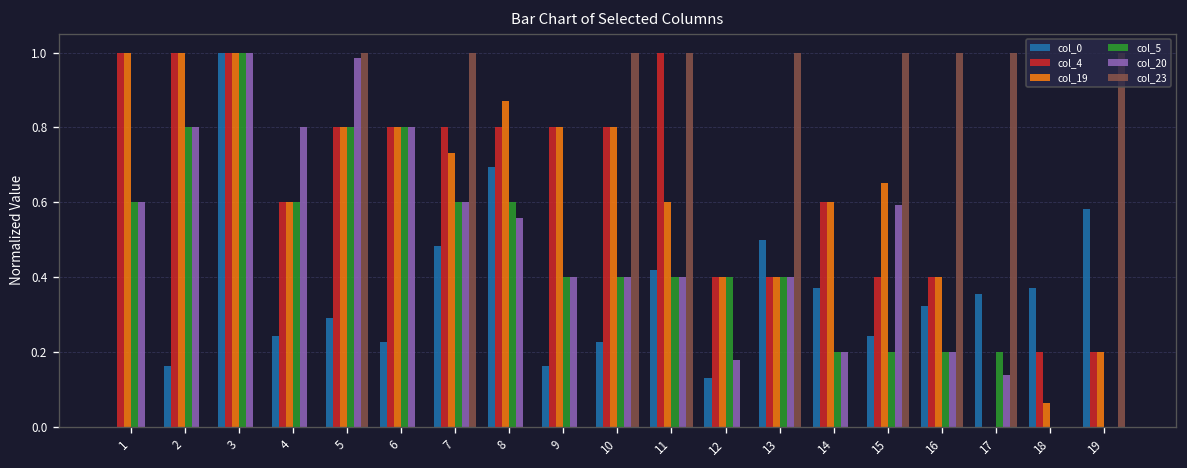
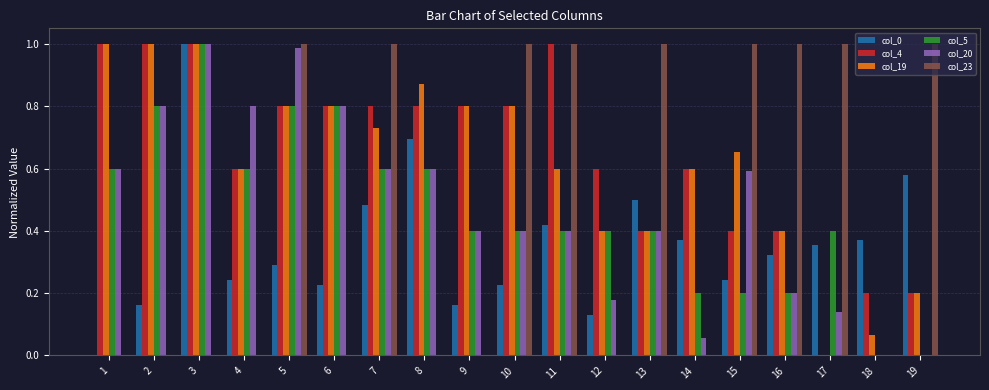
  {
    "col_0": {
      "1": 0.00,
      "2": 0.16,
      "3": 1.00,
      "4": 0.24,
      "5": 0.29,
      "6": 0.23,
      "7": 0.48,
      "8": 0.69,
      "9": 0.16,
      "10": 0.23,
      "11": 0.42,
      "12": 0.13,
      "13": 0.50,
      "14": 0.37,
      "15": 0.24,
      "16": 0.32,
      "17": 0.35,
      "18": 0.37,
      "19": 0.58
    },
    "col_4": {
      "1": 1.00,
      "2": 1.00,
      "3": 1.00,
      "4": 0.60,
      "5": 0.80,
      "6": 0.80,
      "7": 0.80,
      "8": 0.80,
      "9": 0.80,
      "10": 0.80,
      "11": 1.00,
-     "12": 0.40,
+     "12": 0.60,
      "13": 0.40,
      "14": 0.60,
      "15": 0.40,
      "16": 0.40,
      "17": 0.00,
      "18": 0.20,
      "19": 0.20
    },
    "col_19": {
      "1": 1.00,
      "2": 1.00,
      "3": 1.00,
      "4": 0.60,
      "5": 0.80,
      "6": 0.80,
      "7": 0.73,
      "8": 0.87,
      "9": 0.80,
      "10": 0.80,
      "11": 0.60,
      "12": 0.40,
      "13": 0.40,
      "14": 0.60,
      "15": 0.65,
      "16": 0.40,
      "17": 0.00,
      "18": 0.06,
      "19": 0.20
    },
    "col_5": {
      "1": 0.60,
      "2": 0.80,
      "3": 1.00,
      "4": 0.60,
      "5": 0.80,
      "6": 0.80,
      "7": 0.60,
      "8": 0.60,
      "9": 0.40,
      "10": 0.40,
      "11": 0.40,
      "12": 0.40,
      "13": 0.40,
      "14": 0.20,
      "15": 0.20,
      "16": 0.20,
-     "17": 0.20,
+     "17": 0.40,
      "18": 0.00,
      "19": 0.00
    },
    "col_20": {
      "1": 0.60,
      "2": 0.80,
      "3": 1.00,
      "4": 0.80,
      "5": 0.99,
      "6": 0.80,
      "7": 0.60,
-     "8": 0.56,
+     "8": 0.60,
      "9": 0.40,
      "10": 0.40,
      "11": 0.40,
      "12": 0.18,
      "13": 0.40,
-     "14": 0.20,
+     "14": 0.05,
      "15": 0.59,
      "16": 0.20,
      "17": 0.14,
      "18": 0.00,
      "19": 0.00
    },
    "col_23": {
      "1": 0.00,
      "2": 0.00,
      "3": 0.00,
      "4": 0.00,
      "5": 1.00,
      "6": 0.00,
      "7": 1.00,
      "8": 0.00,
      "9": 0.00,
      "10": 1.00,
      "11": 1.00,
      "12": 0.00,
      "13": 1.00,
      "14": 0.00,
      "15": 1.00,
      "16": 1.00,
      "17": 1.00,
      "18": 0.00
    }
  }
